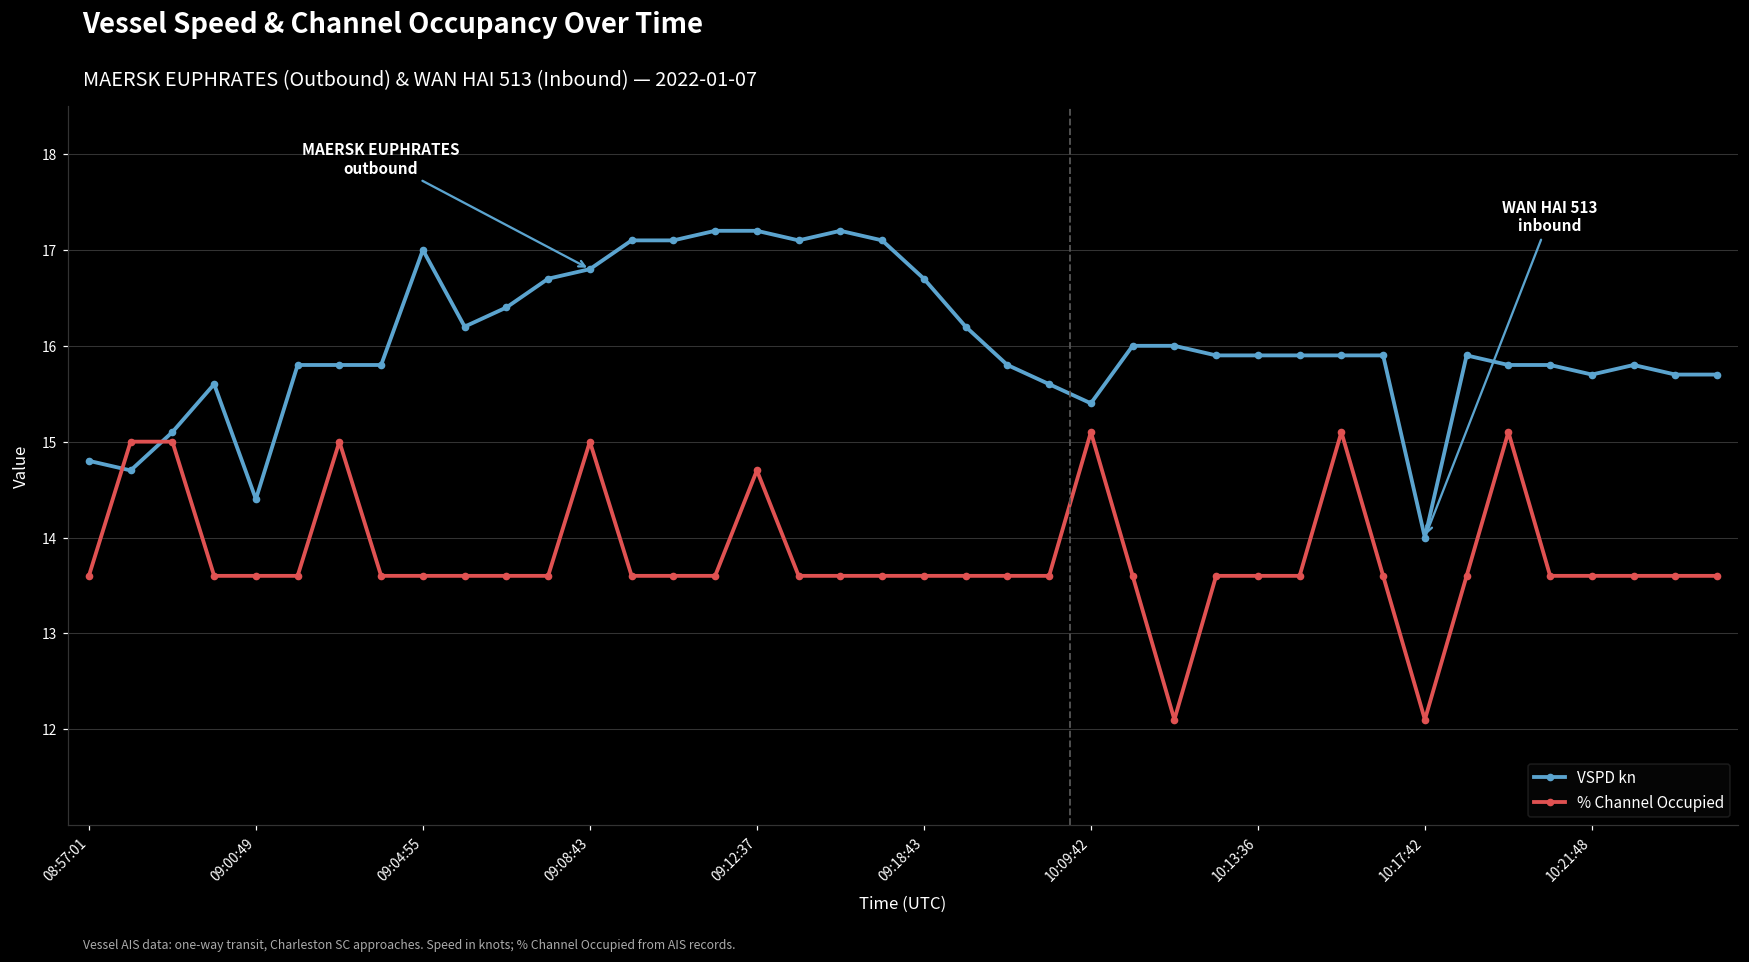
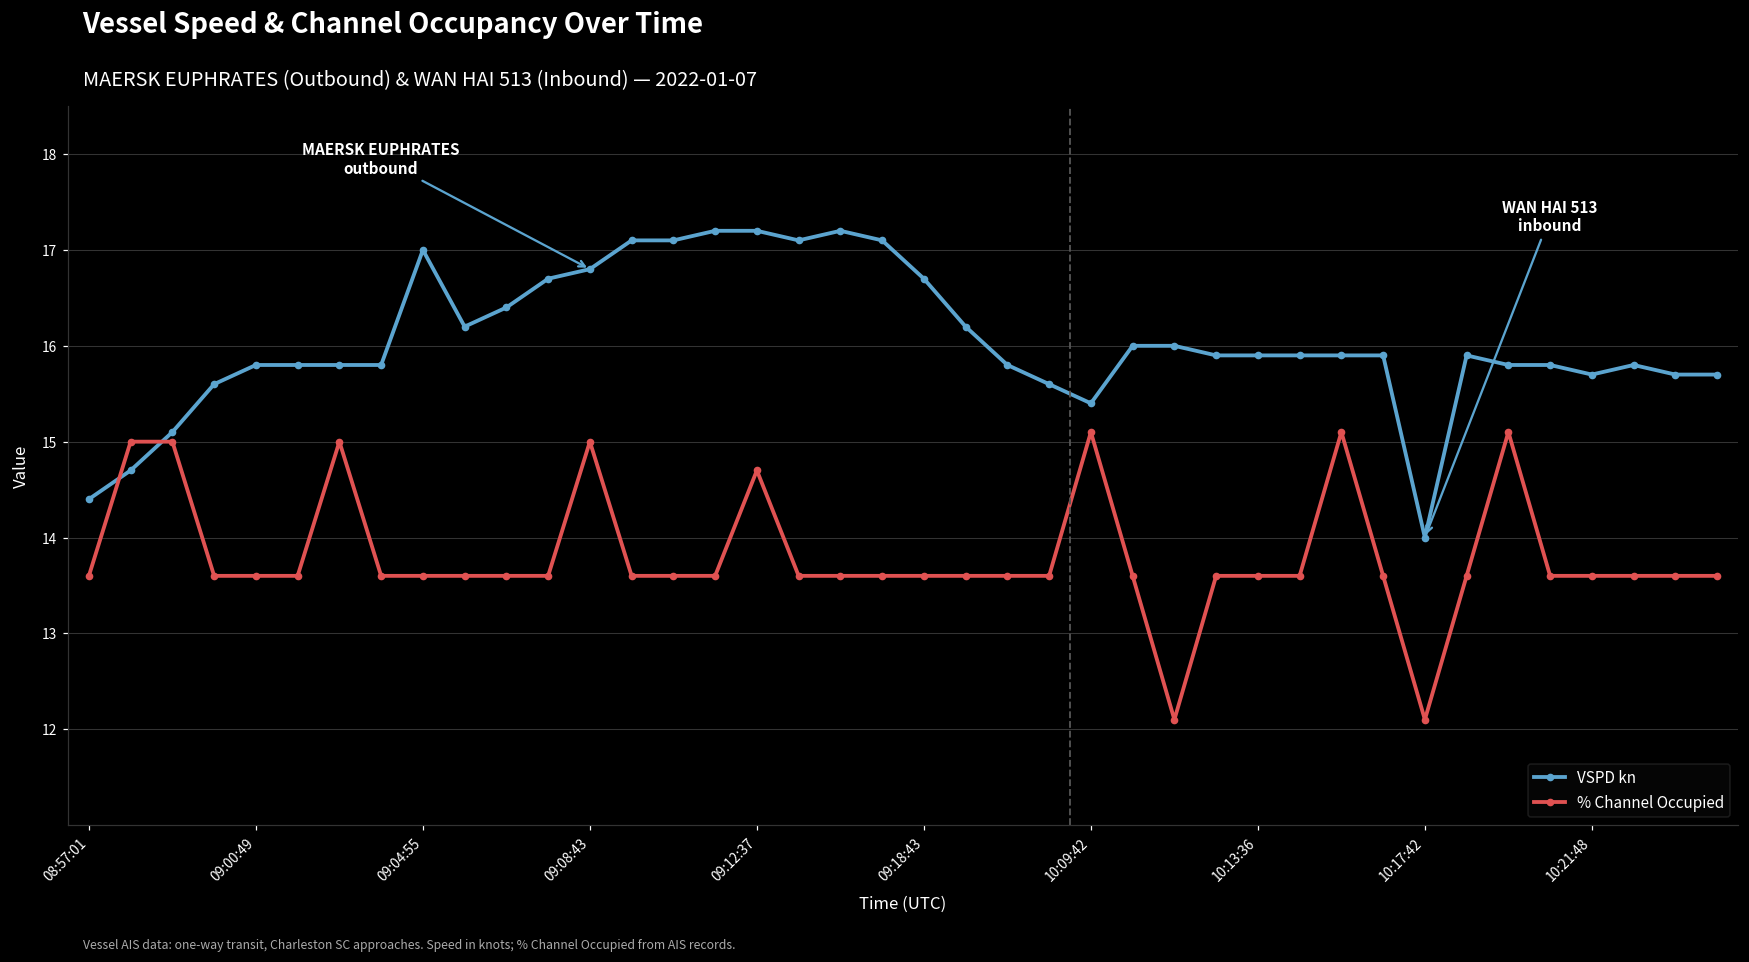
  {
    "VSPD kn": {
-     "08:57:01": 14.8,
-     "09:00:49": 14.4,
+     "08:57:01": 14.4,
+     "09:00:49": 15.8,
      "09:04:55": 17.0,
      "09:08:43": 16.8,
      "09:12:37": 17.2,
      "09:18:43": 16.7,
      "10:09:42": 15.4,
      "10:13:36": 15.9,
      "10:17:42": 14.0
    },
    "% Channel Occupied": {
      "08:57:01": 13.6,
      "09:00:49": 13.6,
      "09:04:55": 13.6,
      "09:08:43": 15.0,
      "09:12:37": 14.7,
      "09:18:43": 13.6,
      "10:09:42": 15.1,
      "10:13:36": 13.6,
      "10:17:42": 12.1,
      "10:21:48": 13.6
    }
  }
